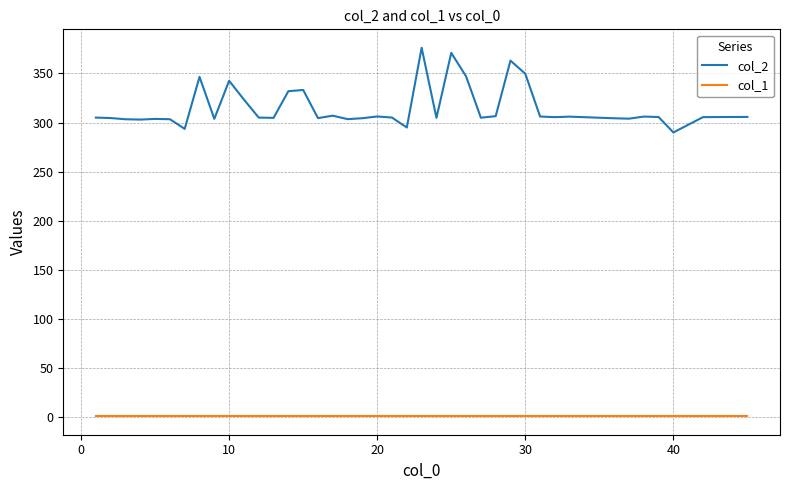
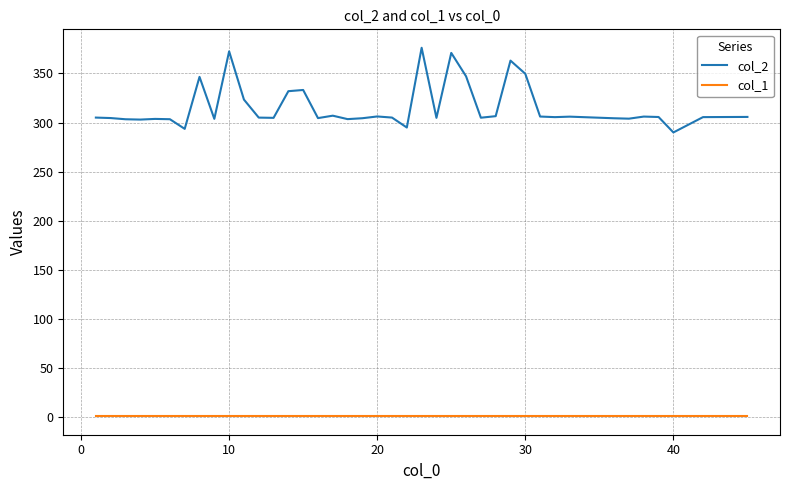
  {
    "col_2": {
-     "10": 340,
+     "10": 370,
      "20": 310,
      "30": 350,
      "40": 290
    },
    "col_1": {
      "10": 0,
      "20": 0,
      "30": 0,
      "40": 0
    }
  }
